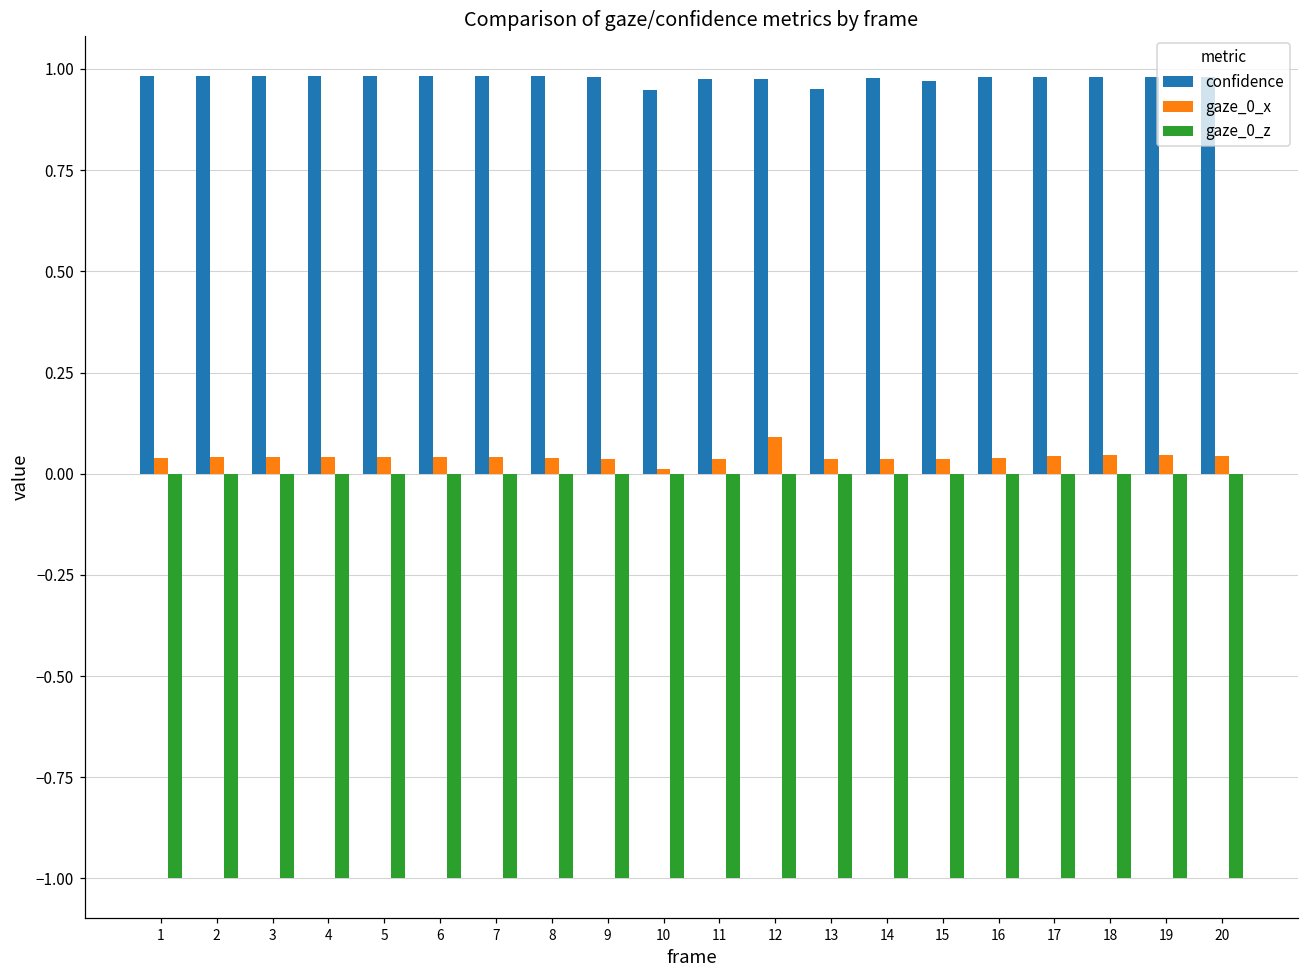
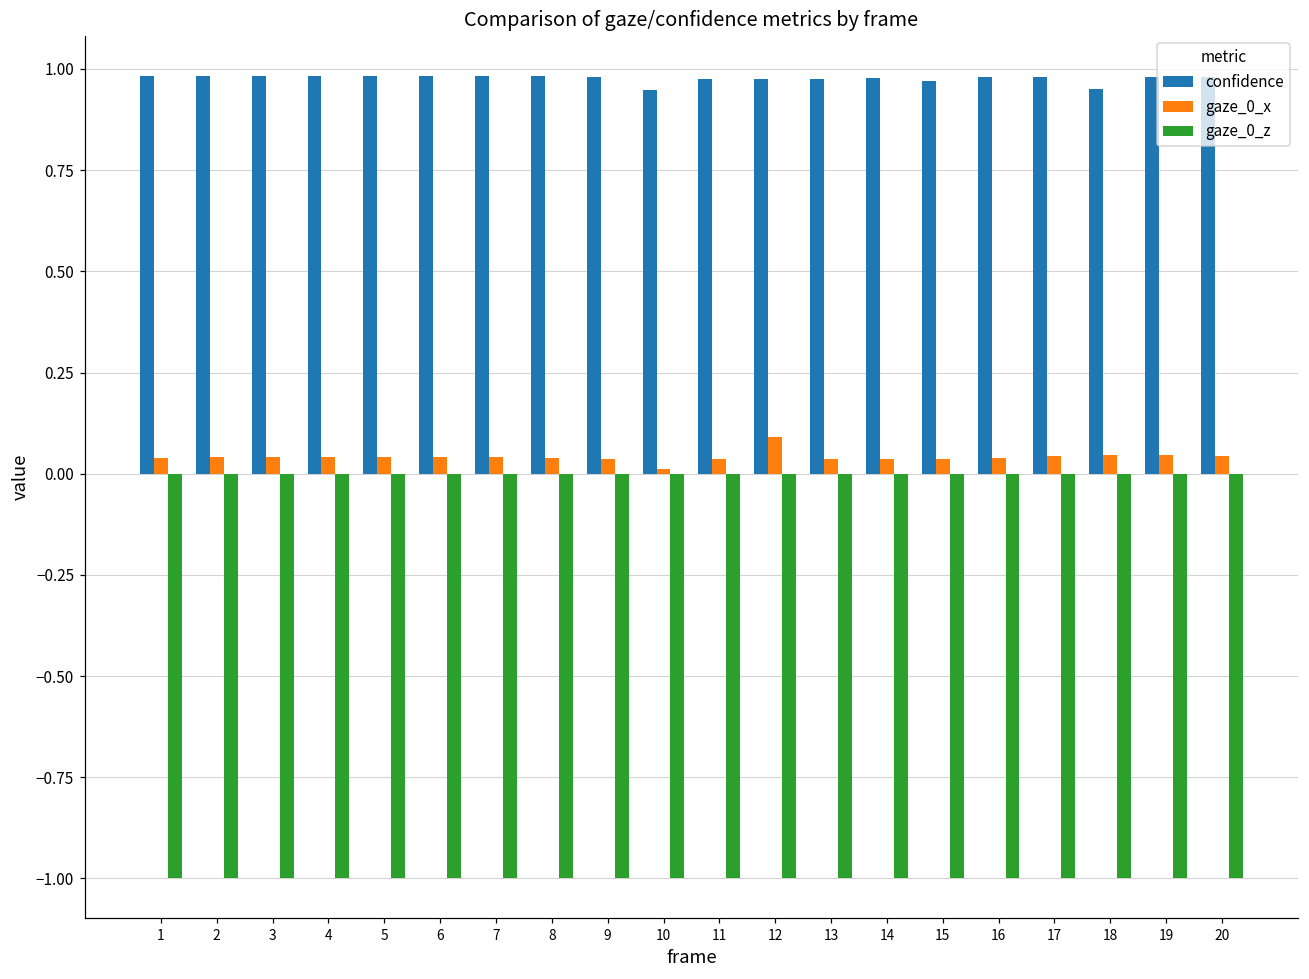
  {
    "confidence": {
      "1": 0.98,
      "2": 0.98,
      "3": 0.98,
      "4": 0.98,
      "5": 0.98,
      "6": 0.98,
      "7": 0.98,
      "8": 0.98,
      "9": 0.98,
      "10": 0.95,
      "11": 0.97,
      "12": 0.98,
-     "13": 0.95,
+     "13": 0.98,
      "14": 0.98,
      "15": 0.97,
      "16": 0.98,
      "17": 0.98,
-     "18": 0.98,
+     "18": 0.95,
      "19": 0.98
    },
    "gaze_0_x": {
      "1": 0.04,
      "2": 0.04,
      "3": 0.04,
      "4": 0.04,
      "5": 0.04,
      "6": 0.04,
      "7": 0.04,
      "8": 0.04,
      "9": 0.04,
      "10": 0.01,
      "11": 0.04,
      "12": 0.09,
      "13": 0.04,
      "14": 0.04,
      "15": 0.04,
      "16": 0.04,
      "17": 0.04,
      "18": 0.05,
      "19": 0.05,
      "20": 0.04
    },
    "gaze_0_z": {
      "1": -1.00,
      "2": -1.00,
      "3": -1.00,
      "4": -1.00,
      "5": -1.00,
      "6": -1.00,
      "7": -1.00,
      "8": -1.00,
      "9": -1.00,
      "10": -1.00,
      "11": -1.00,
      "12": -1.00,
      "13": -1.00,
      "14": -1.00,
      "15": -1.00,
      "16": -1.00,
      "17": -1.00,
      "18": -1.00,
      "19": -1.00,
      "20": -1.00
    }
  }
